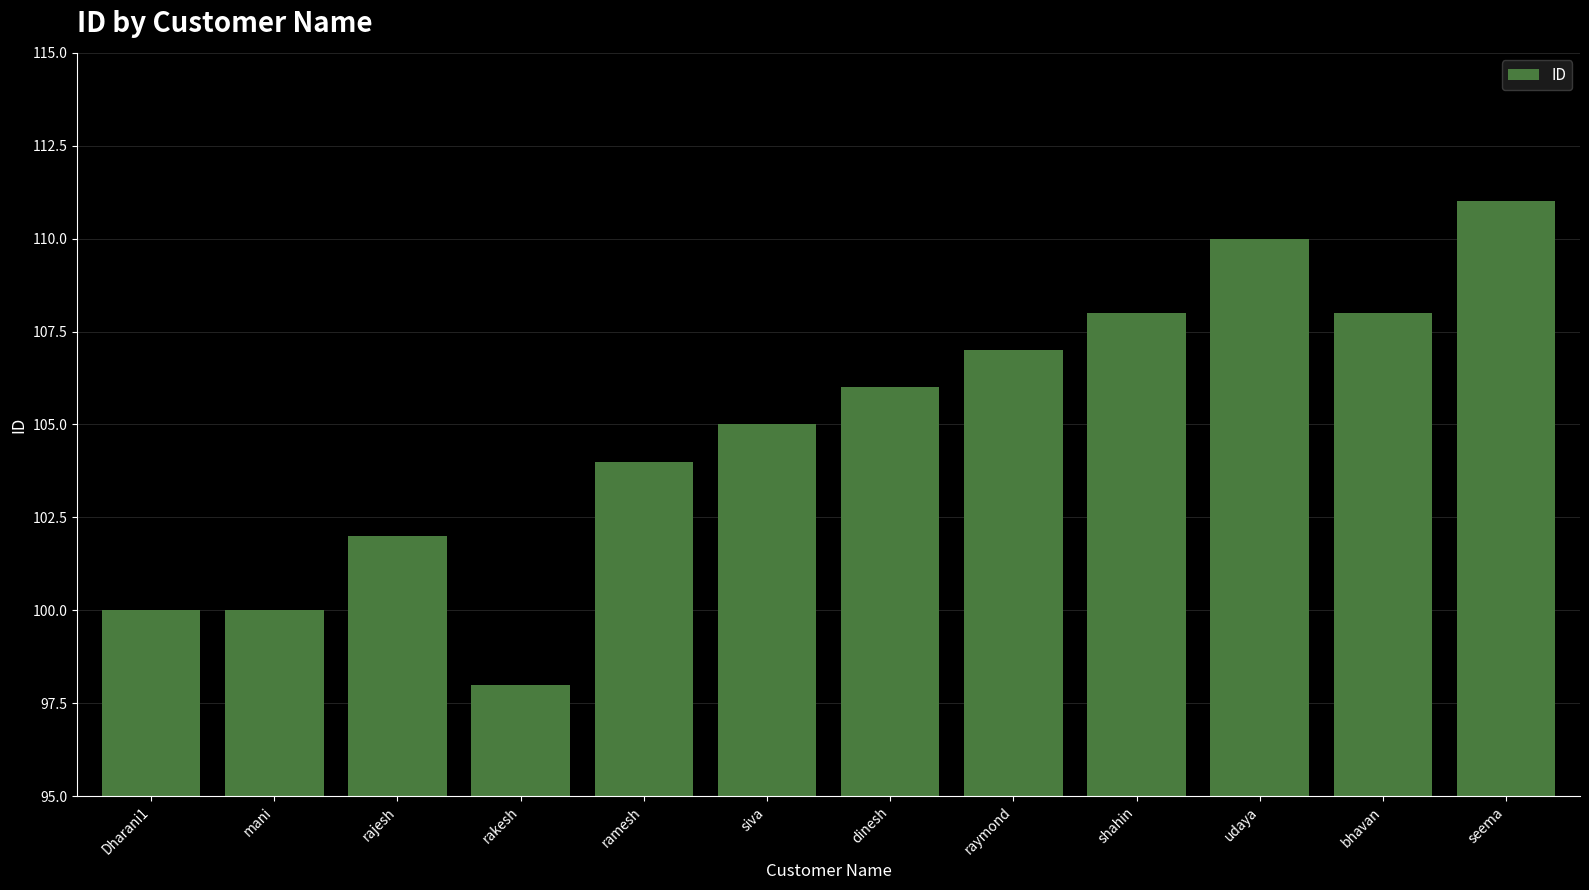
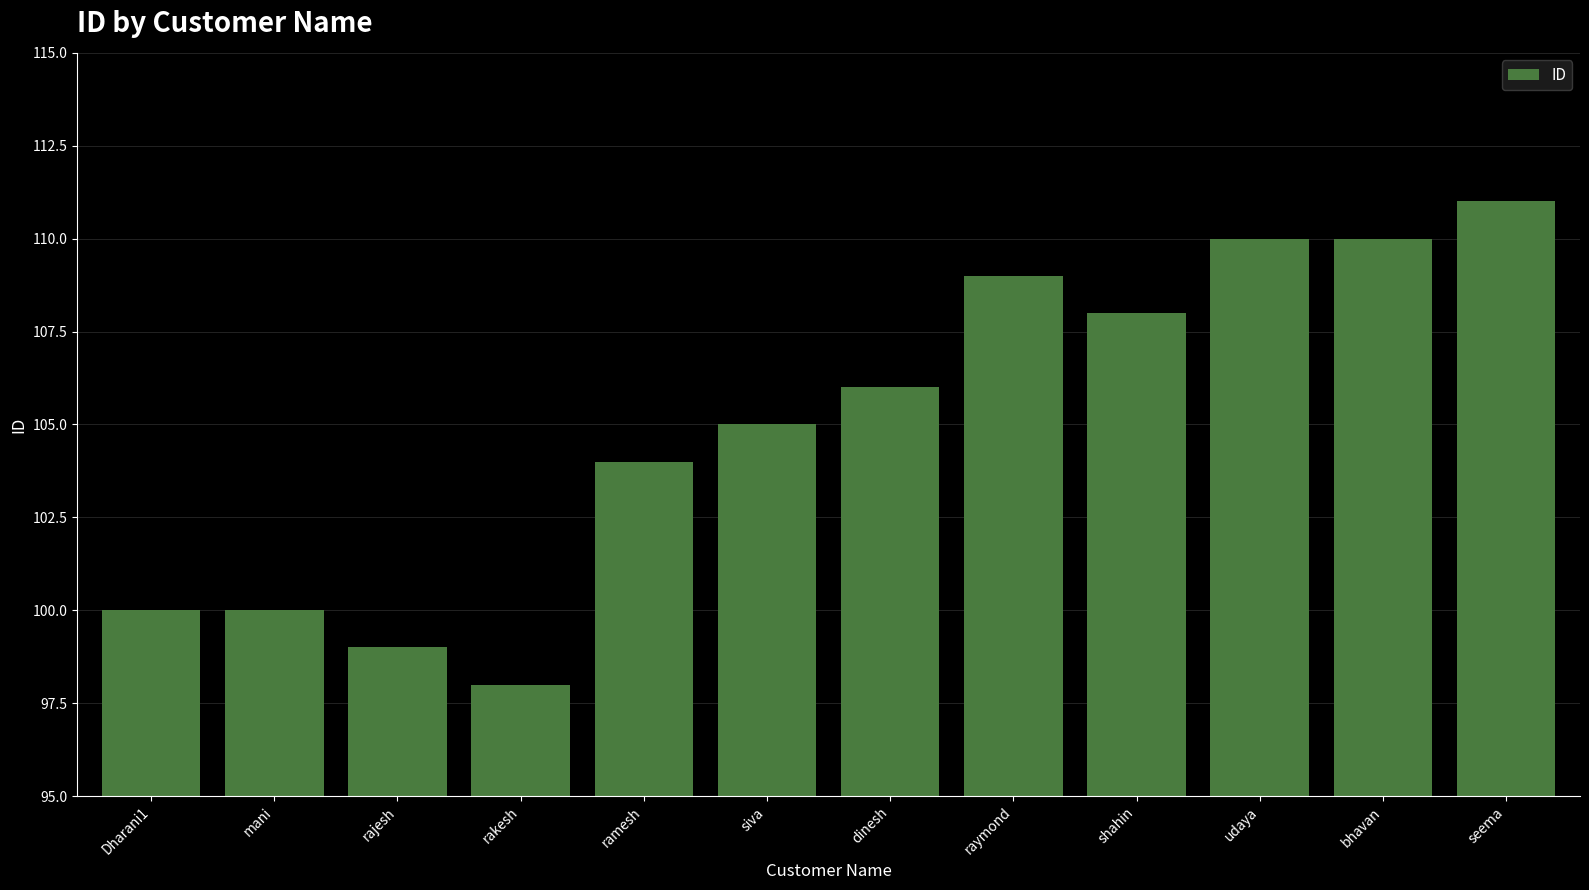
  {
    "Dharani1": 100,
    "mani": 100,
-   "rajesh": 102,
+   "rajesh": 99,
    "rakesh": 98,
    "ramesh": 104,
    "siva": 105,
    "dinesh": 106,
-   "raymond": 107,
+   "raymond": 109,
    "shahin": 108,
    "udaya": 110,
-   "bhavan": 108,
+   "bhavan": 110,
    "seema": 111
  }
